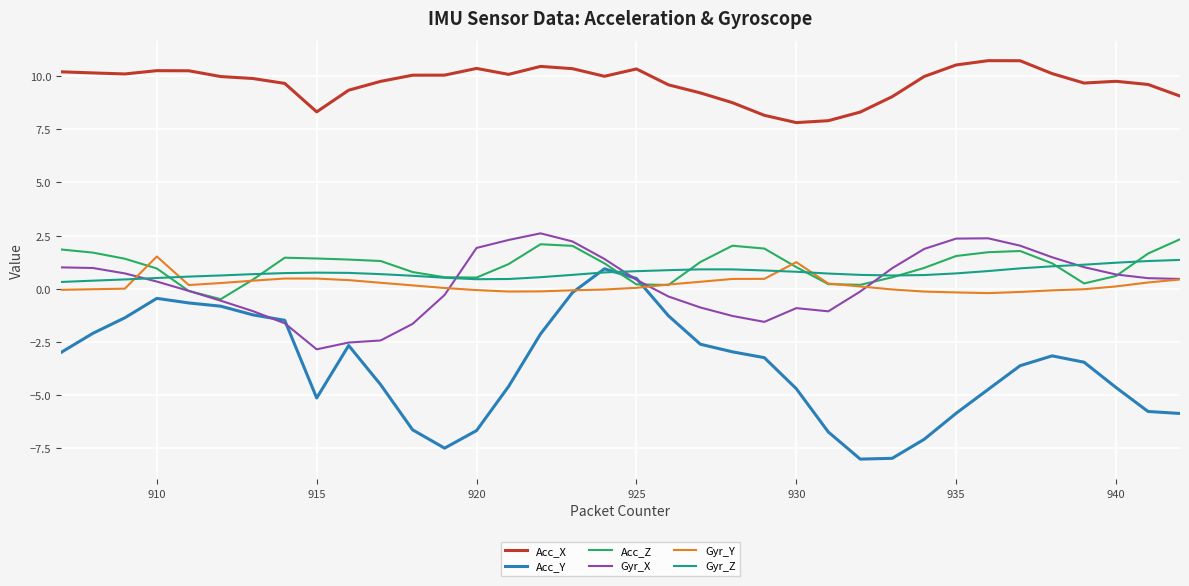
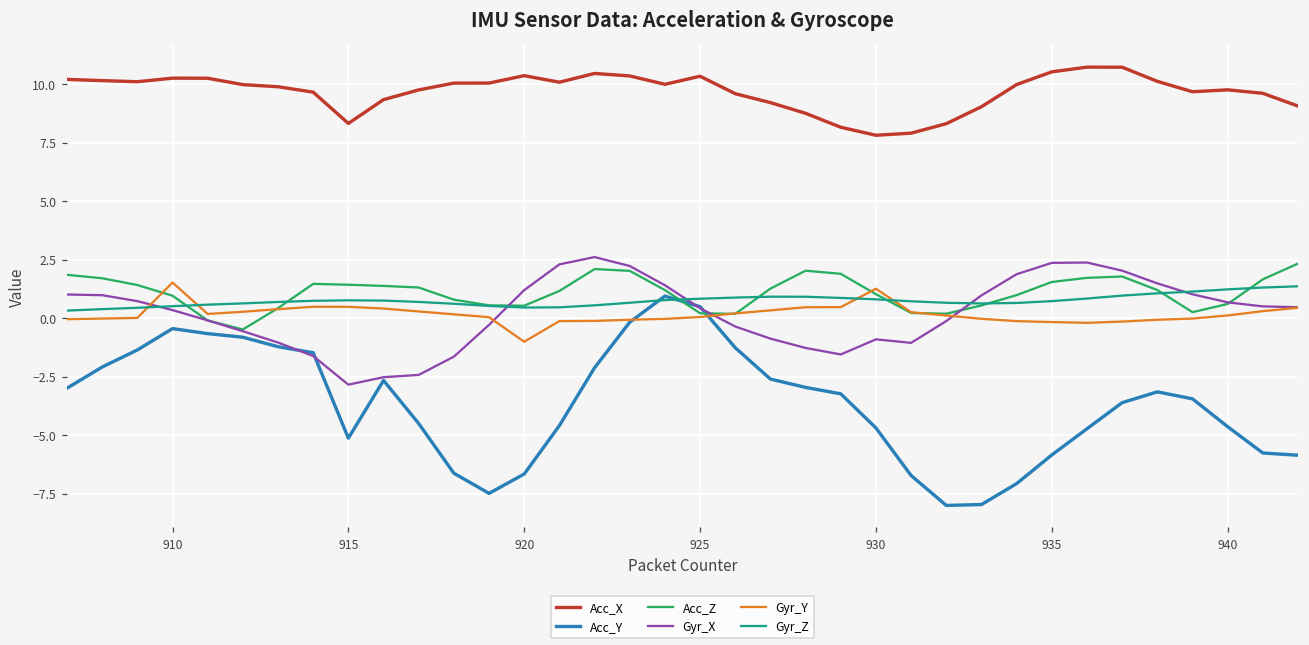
  {
    "Acc_X": {
      "910": 10.3,
      "915": 8.3,
      "920": 10.4,
      "925": 10.3,
      "930": 7.8,
      "935": 10.5,
      "940": 9.8
    },
    "Acc_Y": {
      "910": -0.4,
      "915": -5.1,
      "920": -6.7,
      "930": -4.7,
      "935": -5.8,
      "940": -4.6
    },
    "Gyr_X": {
      "910": 0.3,
      "915": -2.8,
-     "920": 1.9,
+     "920": 1.2,
      "930": -0.9,
      "935": 2.4
    },
    "Gyr_Y": {
      "910": 1.5,
      "915": 0.5,
-     "920": -0.1,
+     "920": -1.0,
      "925": 0.0,
      "930": 1.3,
      "935": -0.2,
      "940": 0.1
    }
  }
